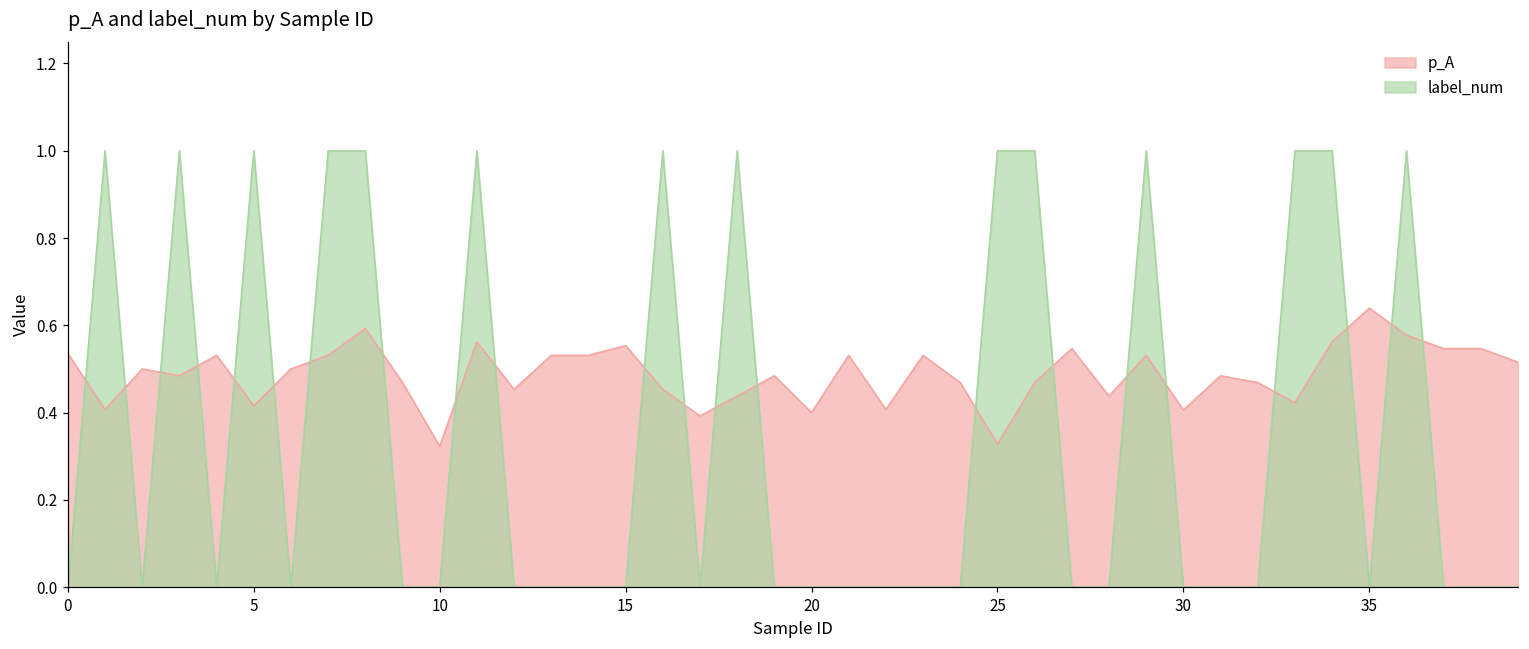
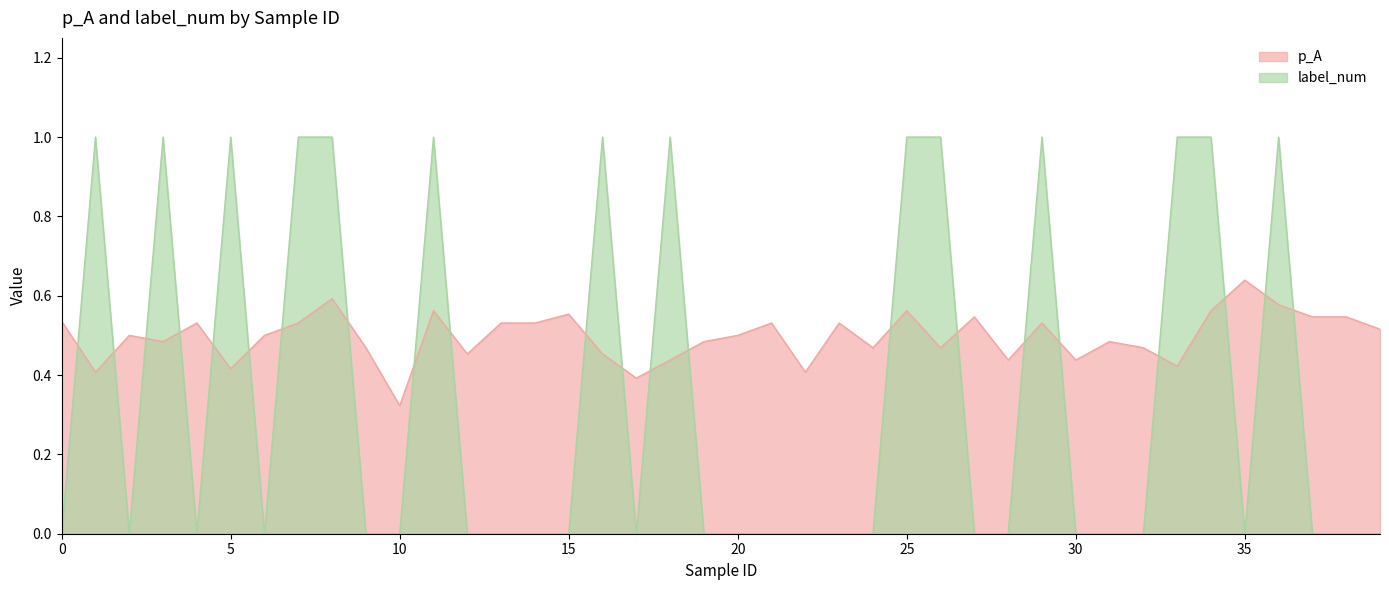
  {
    "p_A": {
      "0": 0.54,
      "5": 0.42,
      "10": 0.32,
      "15": 0.55,
-     "20": 0.4,
-     "25": 0.33,
-     "30": 0.41,
+     "20": 0.5,
+     "25": 0.56,
+     "30": 0.44,
      "35": 0.64
    },
    "label_num": {
      "0": 0.00,
      "5": 1.00,
      "10": 0.00,
      "15": 0.00,
      "20": 0.00,
      "25": 1.00,
      "30": 0.00,
      "35": 0.00
    }
  }
